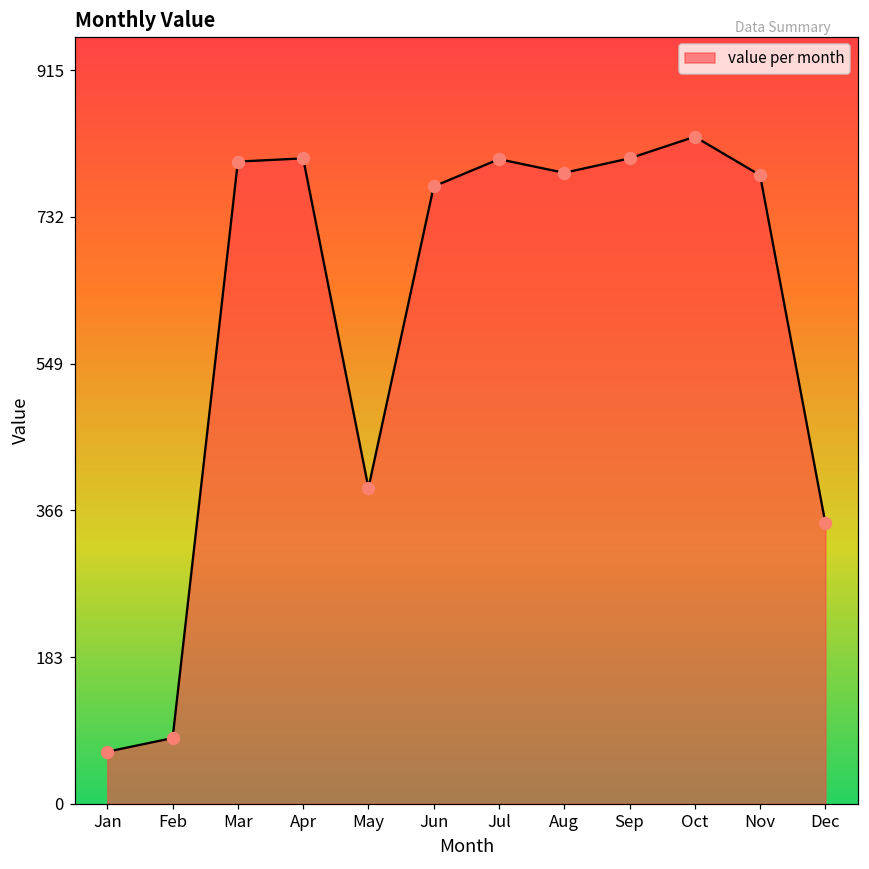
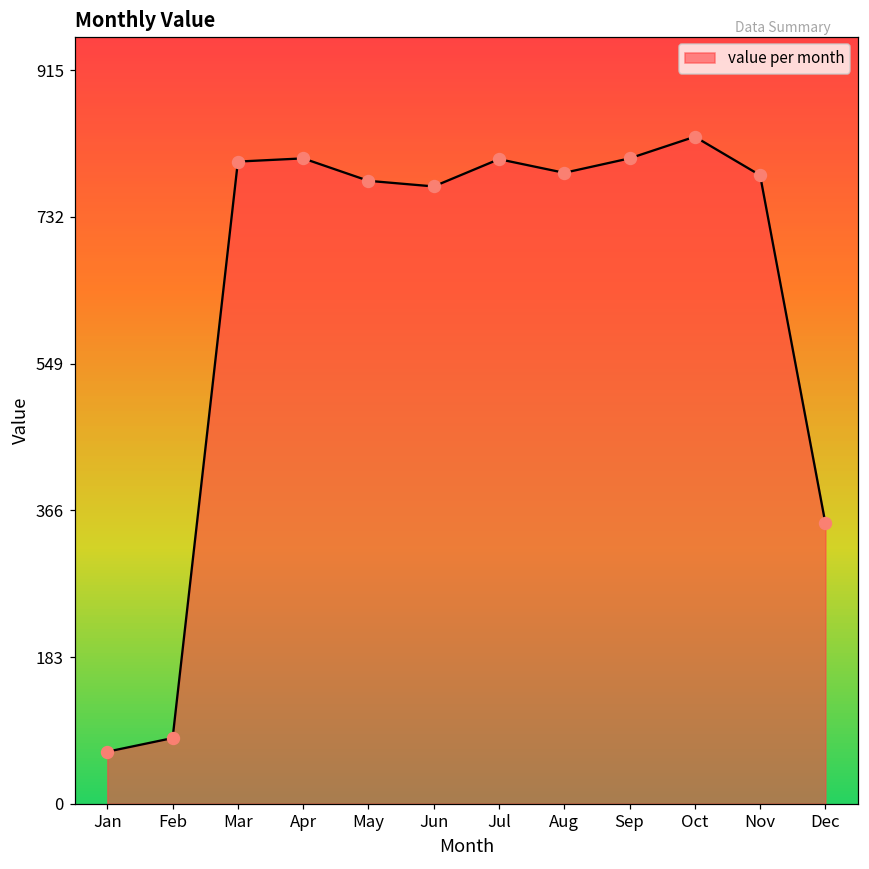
  {
    "Jan": 70,
    "Feb": 80,
    "Mar": 800,
    "Apr": 810,
-   "May": 390,
+   "May": 780,
    "Jun": 770,
    "Jul": 800,
    "Aug": 790,
    "Sep": 810,
    "Oct": 830,
    "Nov": 780,
    "Dec": 350
  }
